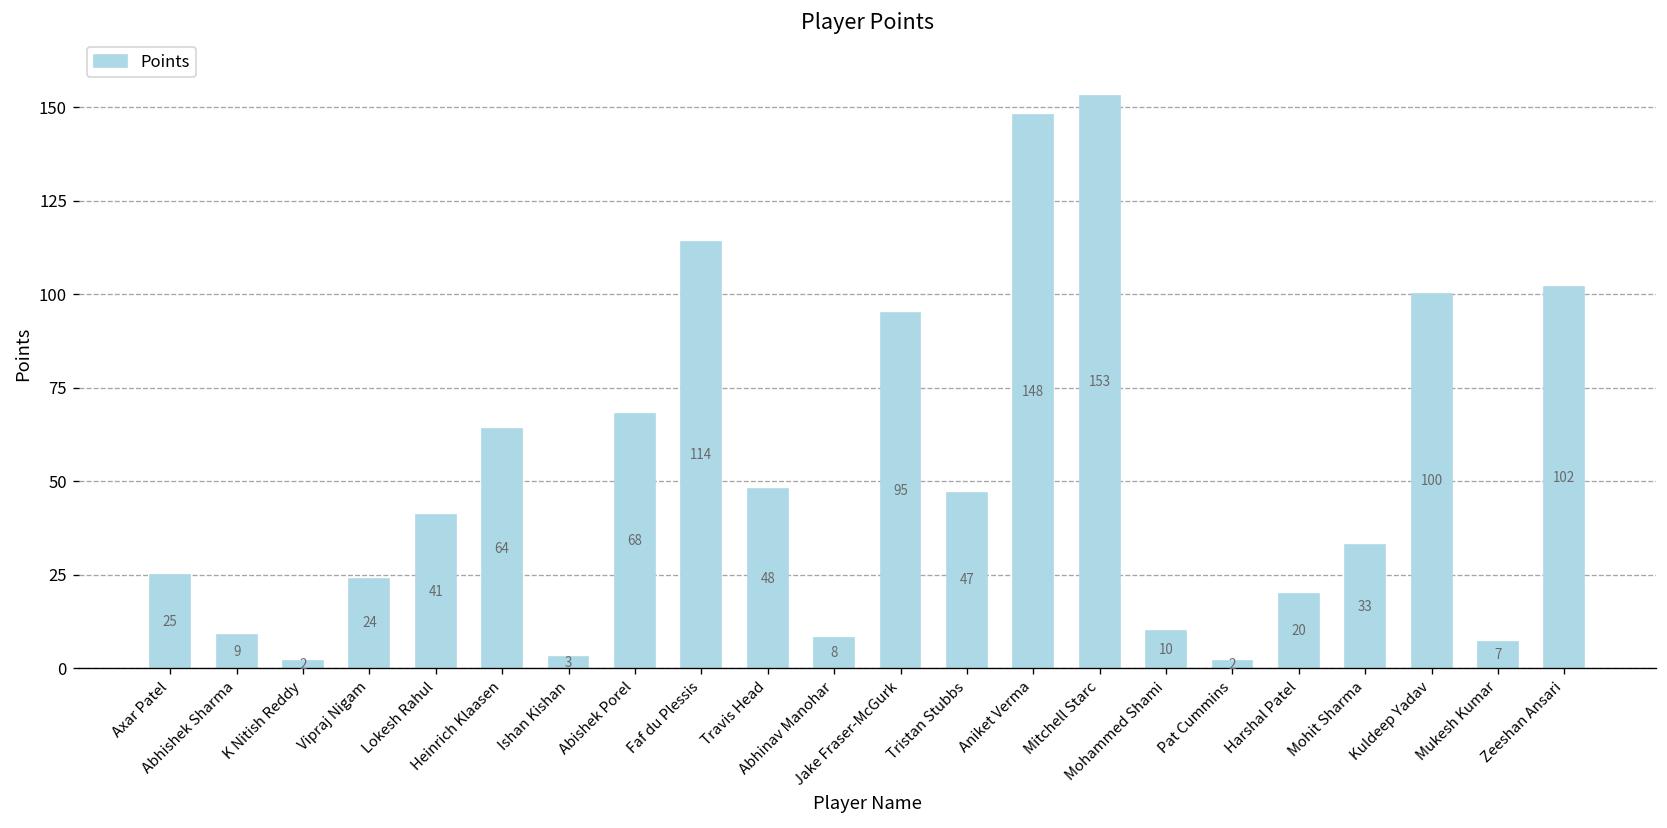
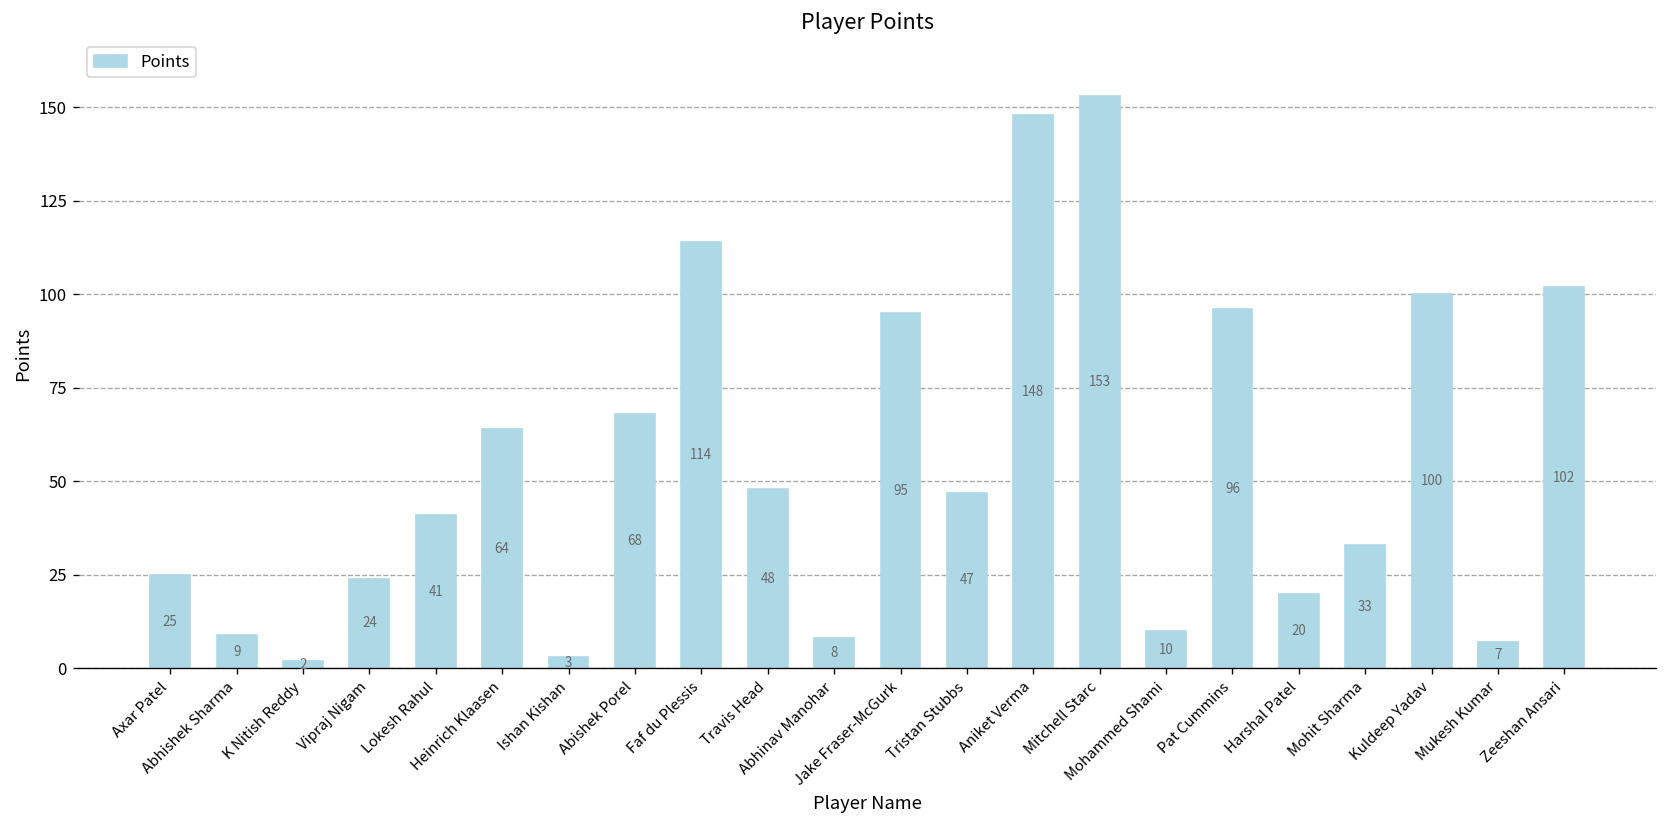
  {
    "Axar Patel": 25,
    "Abhishek Sharma": 9,
    "K Nitish Reddy": 2,
    "Vipraj Nigam": 24,
    "Lokesh Rahul": 41,
    "Heinrich Klaasen": 64,
    "Ishan Kishan": 3,
    "Abishek Porel": 68,
    "Faf du Plessis": 114,
    "Travis Head": 48,
    "Abhinav Manohar": 8,
    "Jake Fraser-McGurk": 95,
    "Tristan Stubbs": 47,
    "Aniket Verma": 148,
    "Mitchell Starc": 153,
    "Mohammed Shami": 10,
-   "Pat Cummins": 2,
+   "Pat Cummins": 96,
    "Harshal Patel": 20,
    "Mohit Sharma": 33,
    "Kuldeep Yadav": 100,
    "Mukesh Kumar": 7,
    "Zeeshan Ansari": 102
  }
